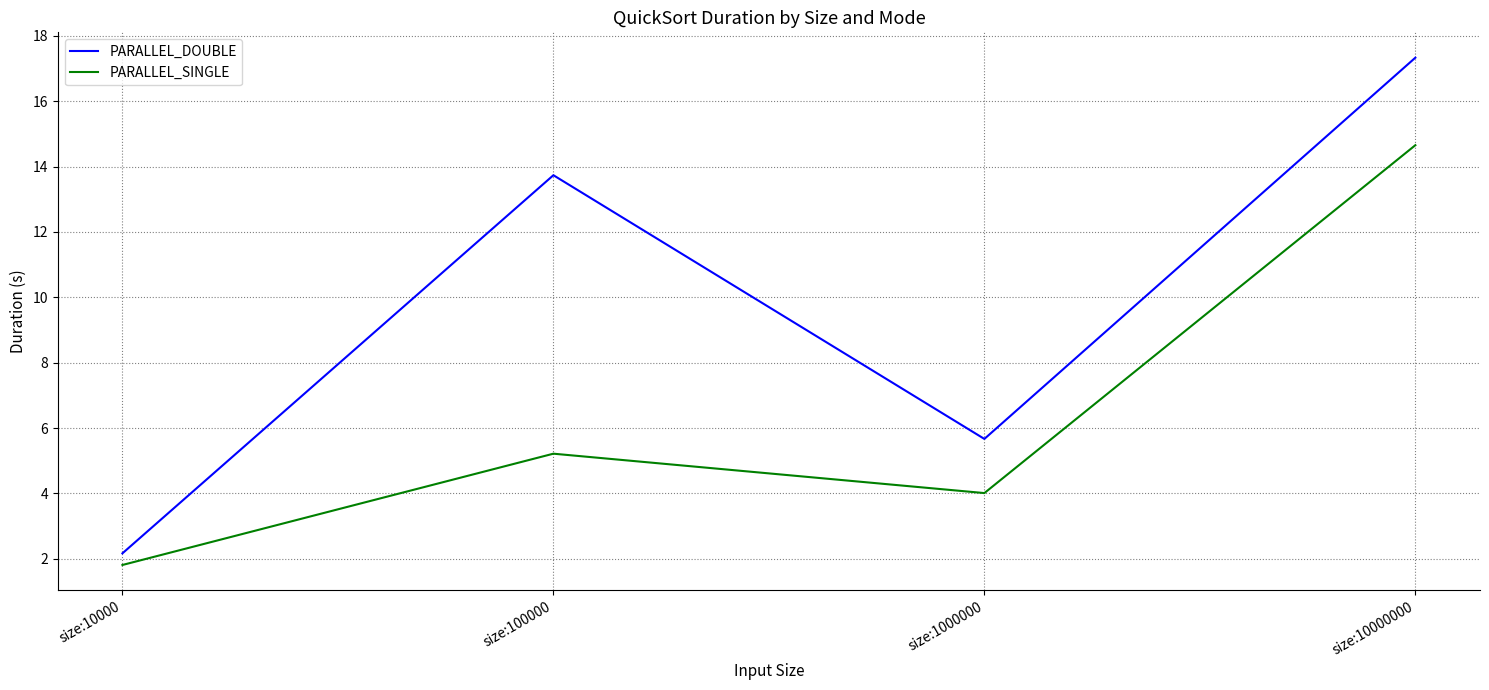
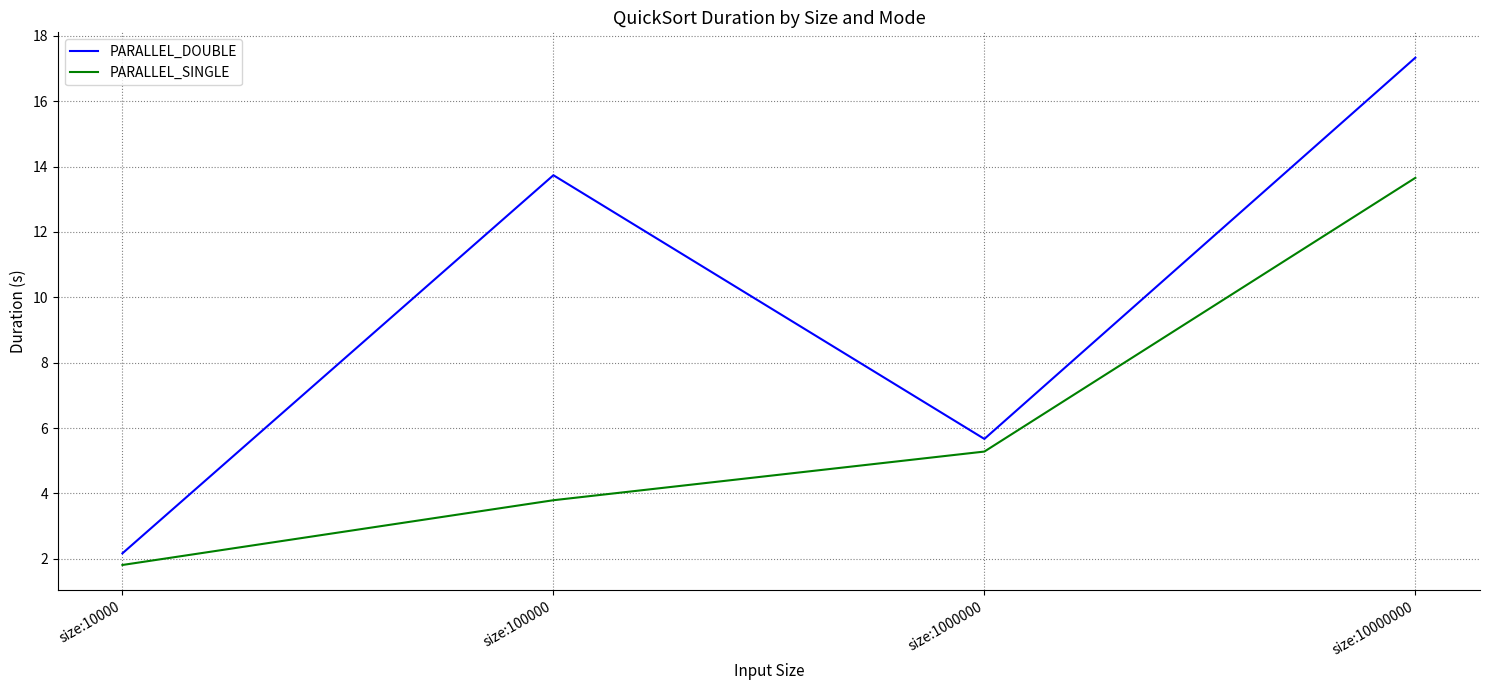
  {
    "PARALLEL_DOUBLE": {
      "size:10000": 2.2,
      "size:100000": 13.7,
      "size:1000000": 5.7,
      "size:10000000": 17.3
    },
    "PARALLEL_SINGLE": {
      "size:10000": 1.8,
-     "size:100000": 5.2,
-     "size:1000000": 4.0,
-     "size:10000000": 14.7
+     "size:100000": 3.8,
+     "size:1000000": 5.3,
+     "size:10000000": 13.7
    }
  }
